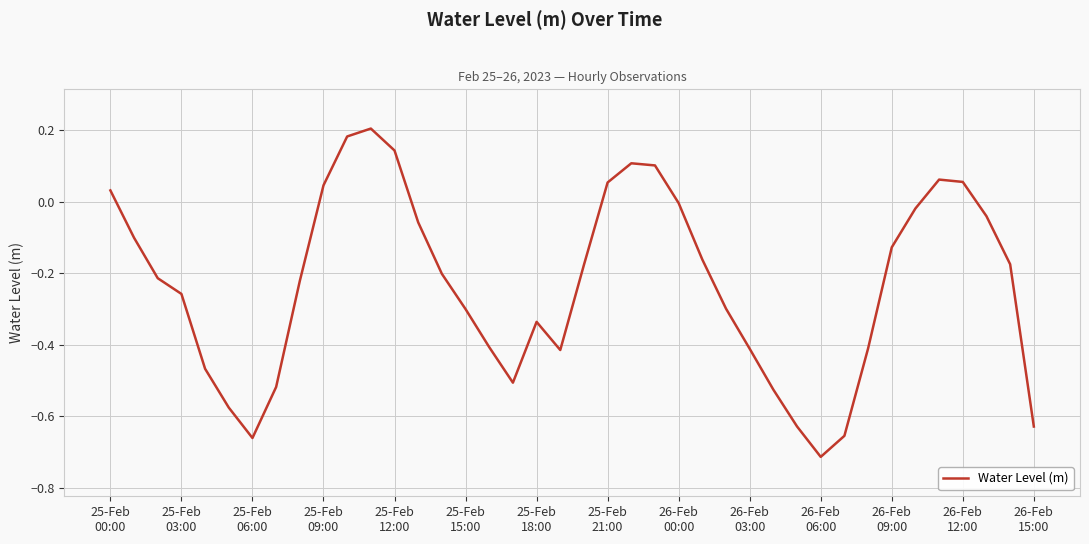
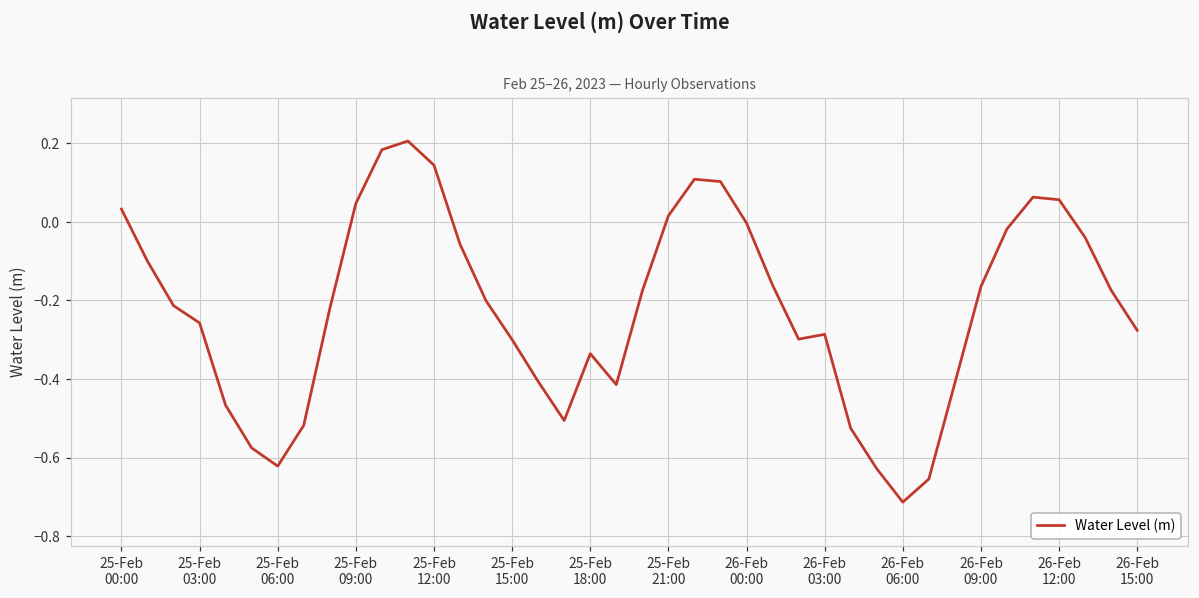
  {
    "25-Feb 00:00": 0.03,
    "25-Feb 03:00": -0.26,
-   "25-Feb 06:00": -0.66,
+   "25-Feb 06:00": -0.62,
    "25-Feb 09:00": 0.05,
    "25-Feb 12:00": 0.14,
    "25-Feb 15:00": -0.30,
    "25-Feb 18:00": -0.34,
-   "25-Feb 21:00": 0.05,
+   "25-Feb 21:00": 0.01,
    "26-Feb 00:00": 0.00,
-   "26-Feb 03:00": -0.41,
+   "26-Feb 03:00": -0.29,
    "26-Feb 06:00": -0.71,
-   "26-Feb 09:00": -0.13,
+   "26-Feb 09:00": -0.17,
    "26-Feb 12:00": 0.06,
-   "26-Feb 15:00": -0.63
+   "26-Feb 15:00": -0.28
  }
